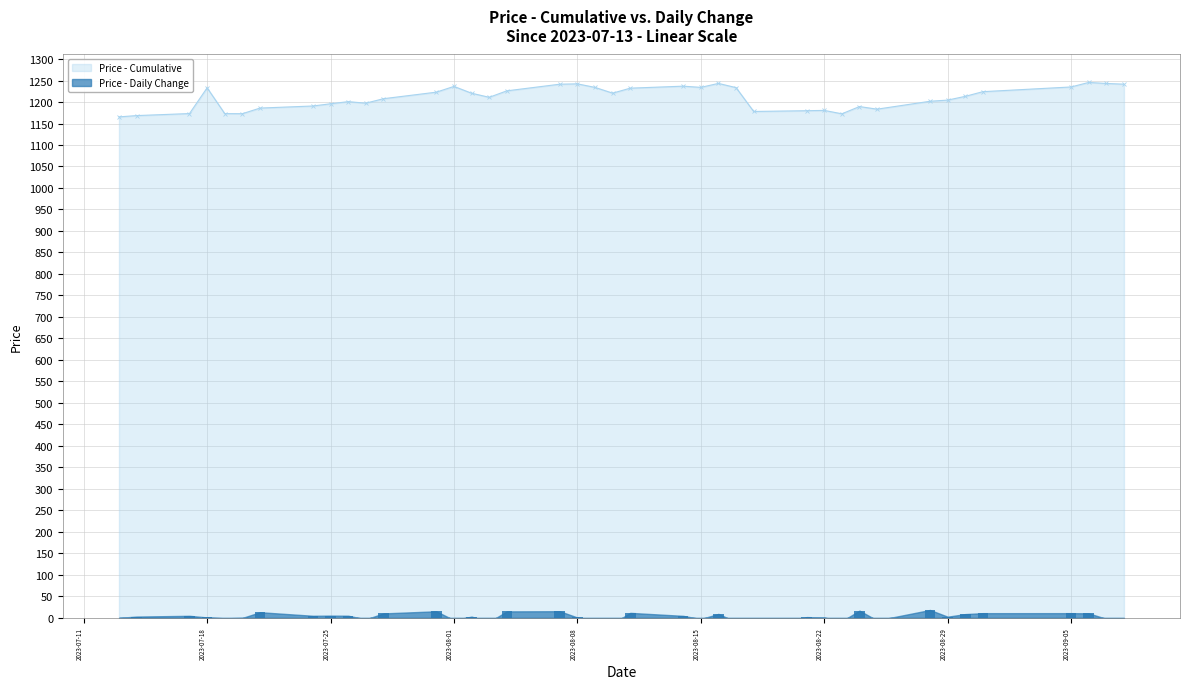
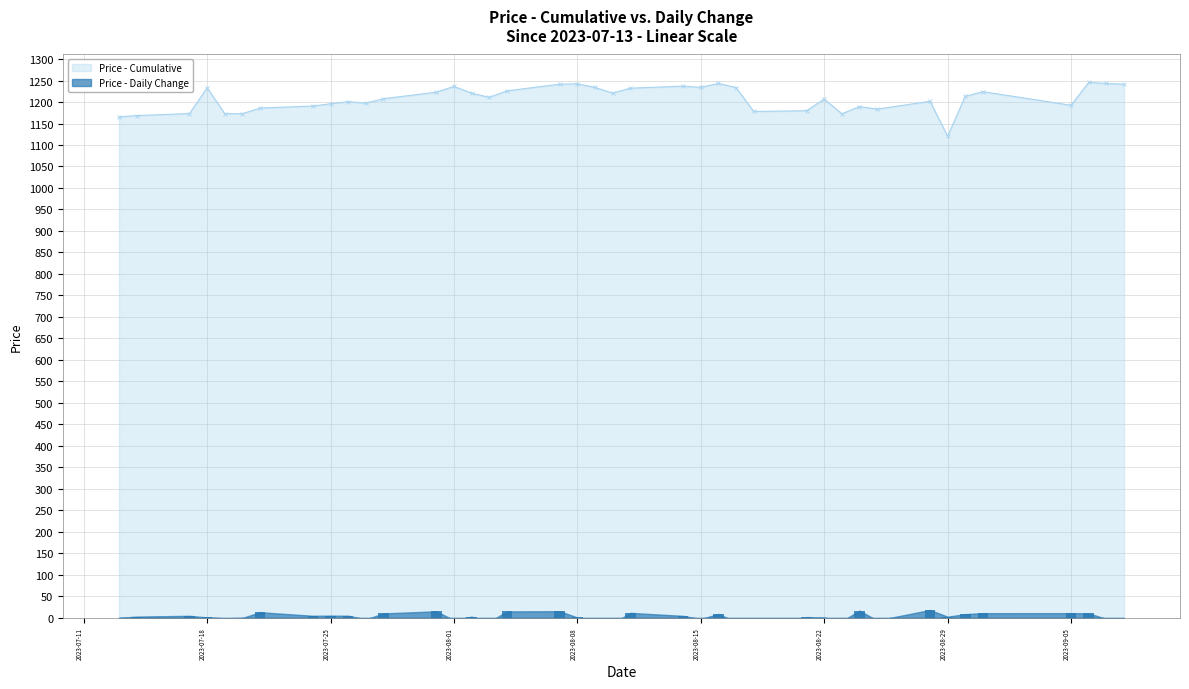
  {
    "Price - Cumulative": {
      "2023-07-18": 1230,
      "2023-07-25": 1200,
      "2023-08-01": 1240,
      "2023-08-08": 1240,
      "2023-08-15": 1230,
-     "2023-08-22": 1180,
-     "2023-08-29": 1200,
-     "2023-09-05": 1230
+     "2023-08-22": 1210,
+     "2023-08-29": 1120,
+     "2023-09-05": 1190
    }
  }
